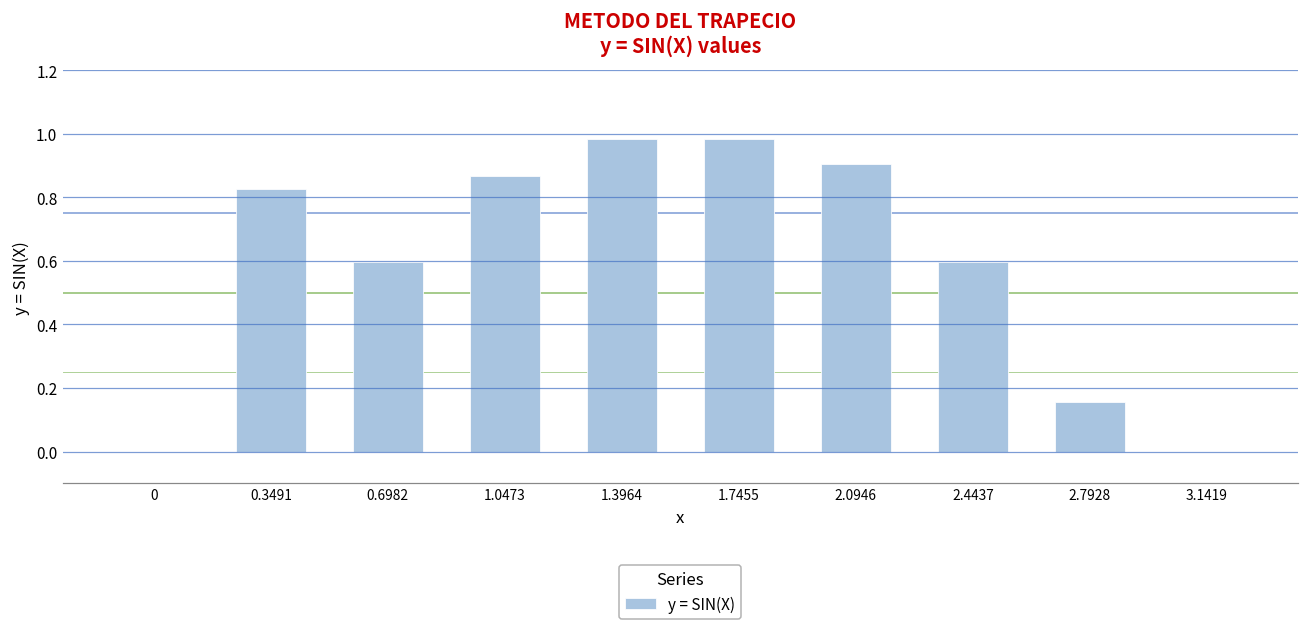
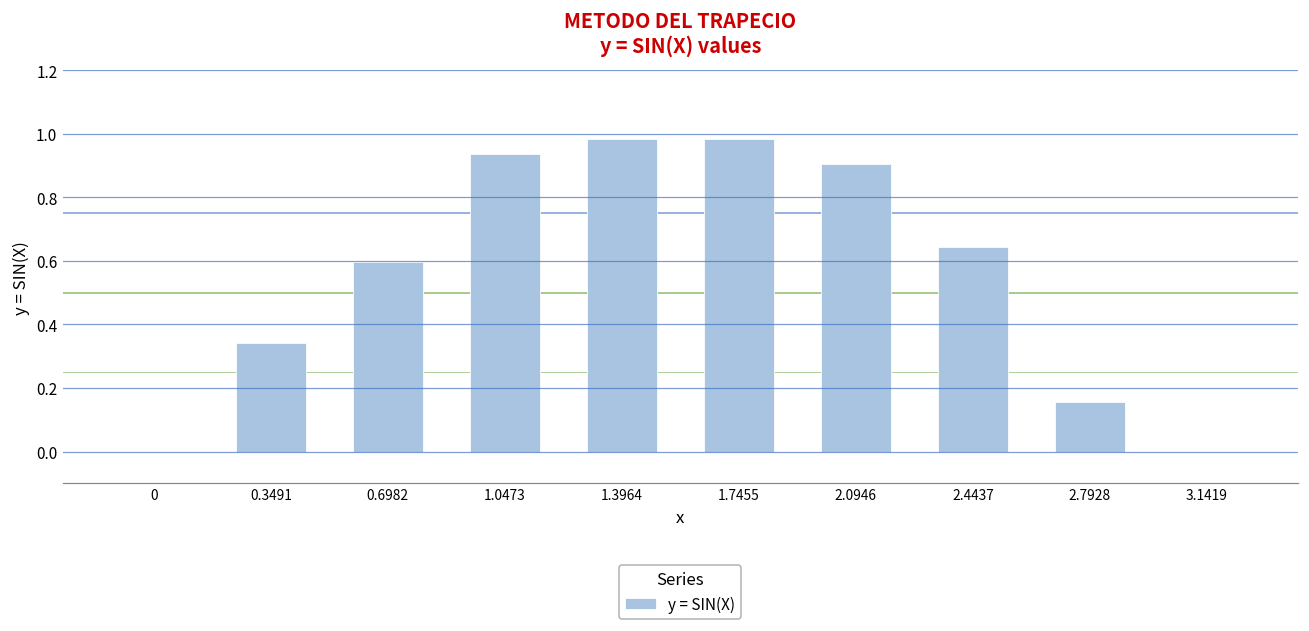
  {
    "0": 0.00,
-   "0.3491": 0.83,
+   "0.3491": 0.34,
    "0.6982": 0.60,
-   "1.0473": 0.87,
+   "1.0473": 0.94,
    "1.3964": 0.98,
    "1.7455": 0.98,
    "2.0946": 0.91,
-   "2.4437": 0.60,
+   "2.4437": 0.64,
    "2.7928": 0.16
  }
